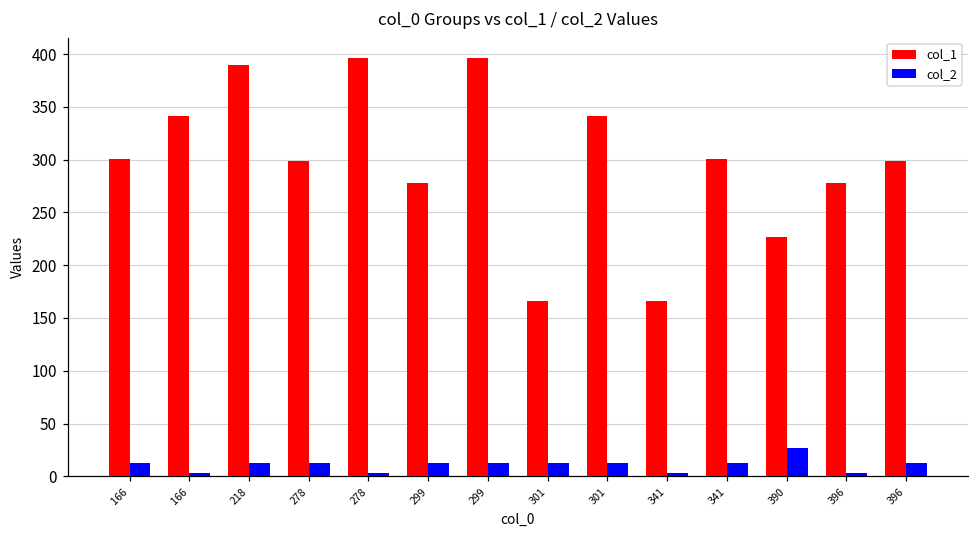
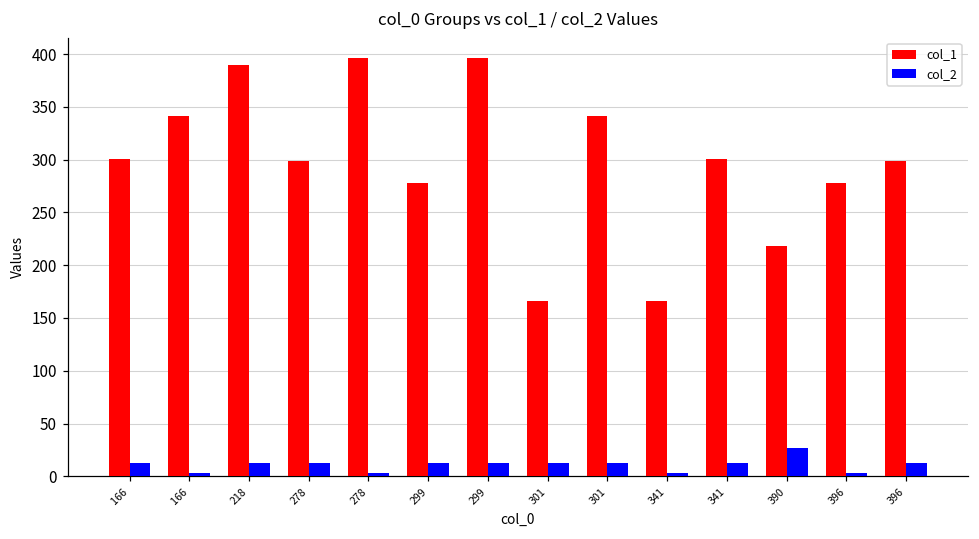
  {
    "col_1": {
      "218": 390,
-     "390": 230
+     "390": 220
    },
    "col_2": {
      "218": 10,
      "390": 30
    }
  }
